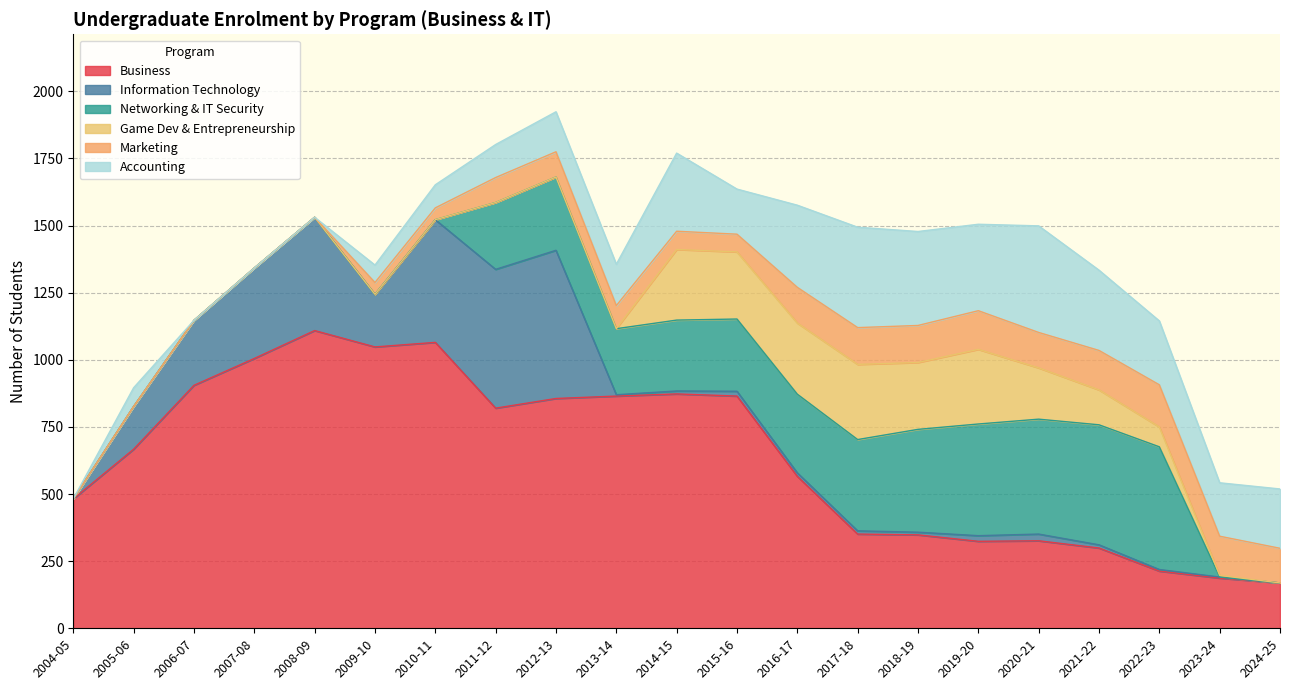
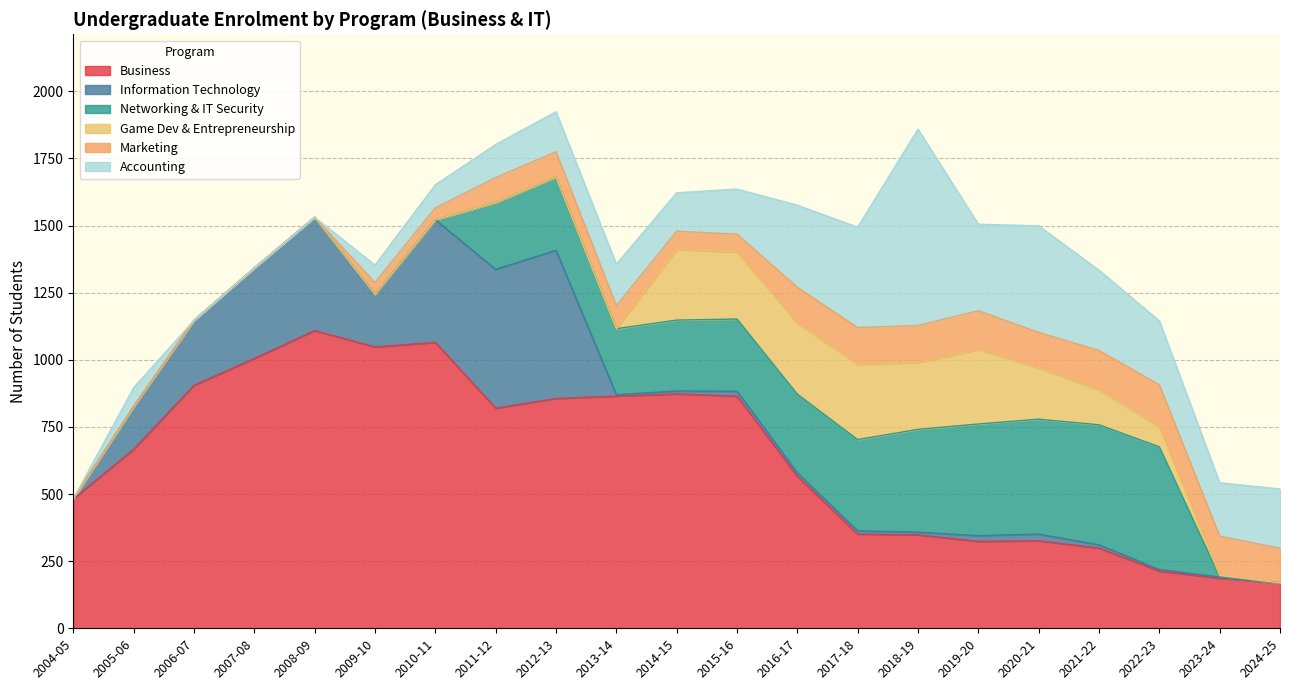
  {
    "Business": {
      "2005-06": 670,
      "2006-07": 910,
      "2007-08": 1010,
      "2008-09": 1110,
      "2009-10": 1050,
      "2010-11": 1070,
      "2011-12": 820,
      "2012-13": 860,
      "2014-15": 870,
      "2015-16": 870,
      "2016-17": 570,
      "2017-18": 350,
      "2018-19": 350,
      "2019-20": 320,
      "2020-21": 330,
      "2021-22": 300
    },
    "Accounting": {
      "2005-06": 70,
      "2009-10": 70,
      "2010-11": 90,
      "2011-12": 120,
      "2012-13": 150,
      "2013-14": 150,
-     "2014-15": 290,
+     "2014-15": 140,
      "2015-16": 170,
      "2016-17": 310,
      "2017-18": 370,
-     "2018-19": 350,
+     "2018-19": 730,
      "2019-20": 320,
      "2020-21": 400,
      "2021-22": 300,
      "2022-23": 240,
      "2023-24": 200,
      "2024-25": 220
    }
  }
